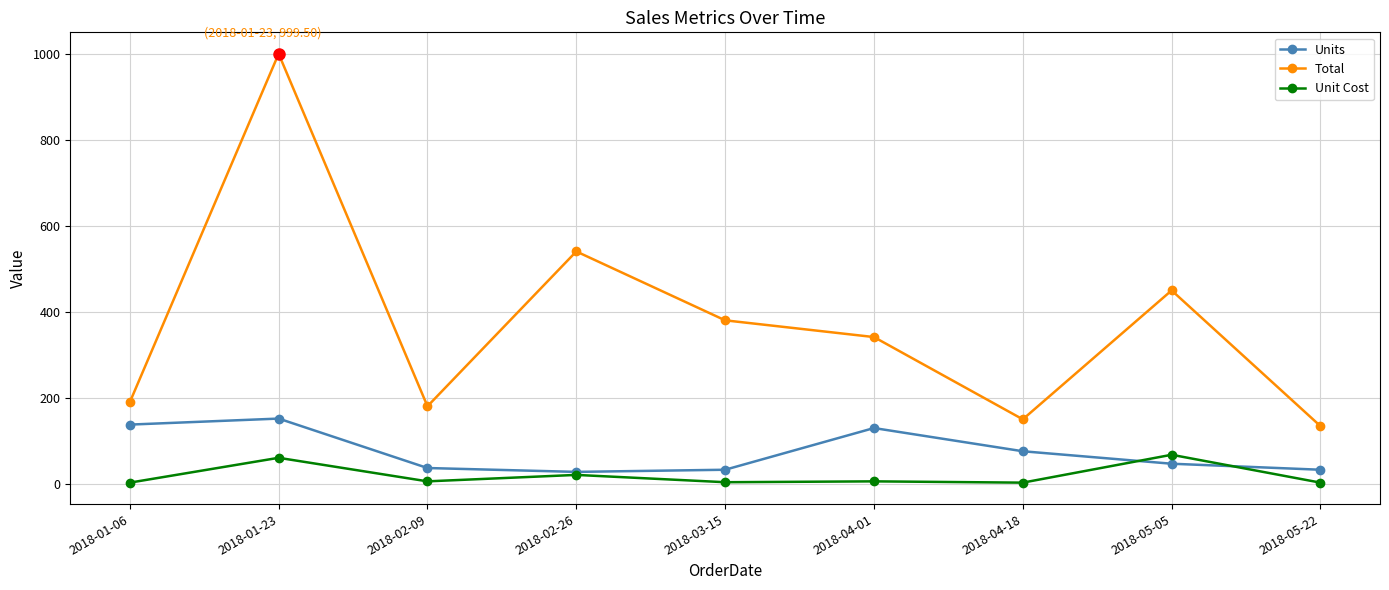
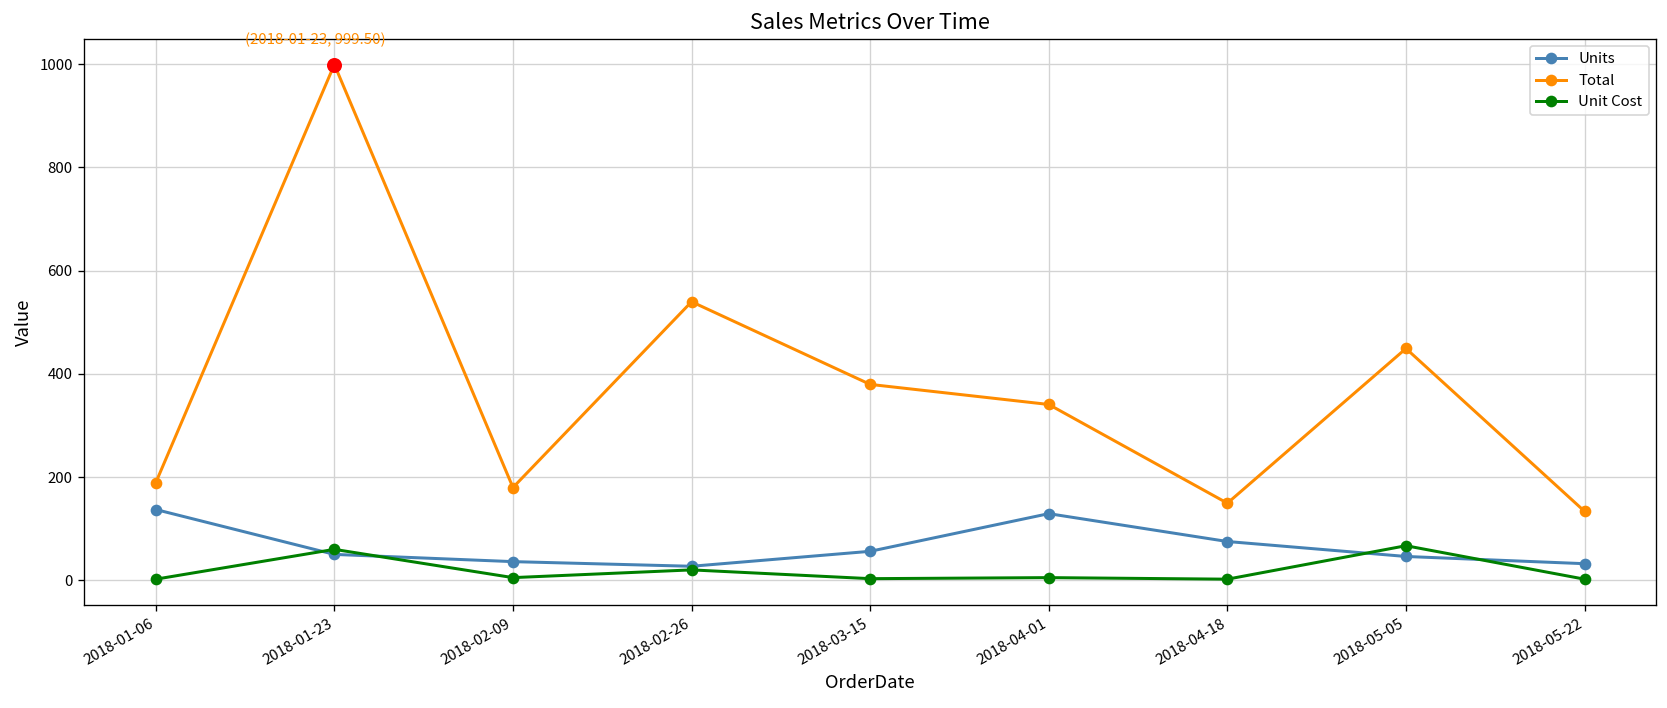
  {
    "Units": {
      "2018-01-06": 140,
-     "2018-01-23": 150,
+     "2018-01-23": 50,
      "2018-02-09": 40,
      "2018-02-26": 30,
-     "2018-03-15": 30,
+     "2018-03-15": 60,
      "2018-04-01": 130,
      "2018-04-18": 80,
      "2018-05-05": 50,
      "2018-05-22": 30
    },
    "Total": {
      "2018-01-06": 190,
      "2018-02-09": 180,
      "2018-02-26": 540,
      "2018-03-15": 380,
      "2018-04-01": 340,
      "2018-04-18": 150,
      "2018-05-05": 450,
      "2018-05-22": 130
    },
    "Unit Cost": {
      "2018-01-06": 0,
      "2018-01-23": 60,
      "2018-02-09": 0,
      "2018-02-26": 20,
      "2018-03-15": 0,
      "2018-04-01": 0,
      "2018-04-18": 0,
      "2018-05-05": 70,
      "2018-05-22": 0
    }
  }
